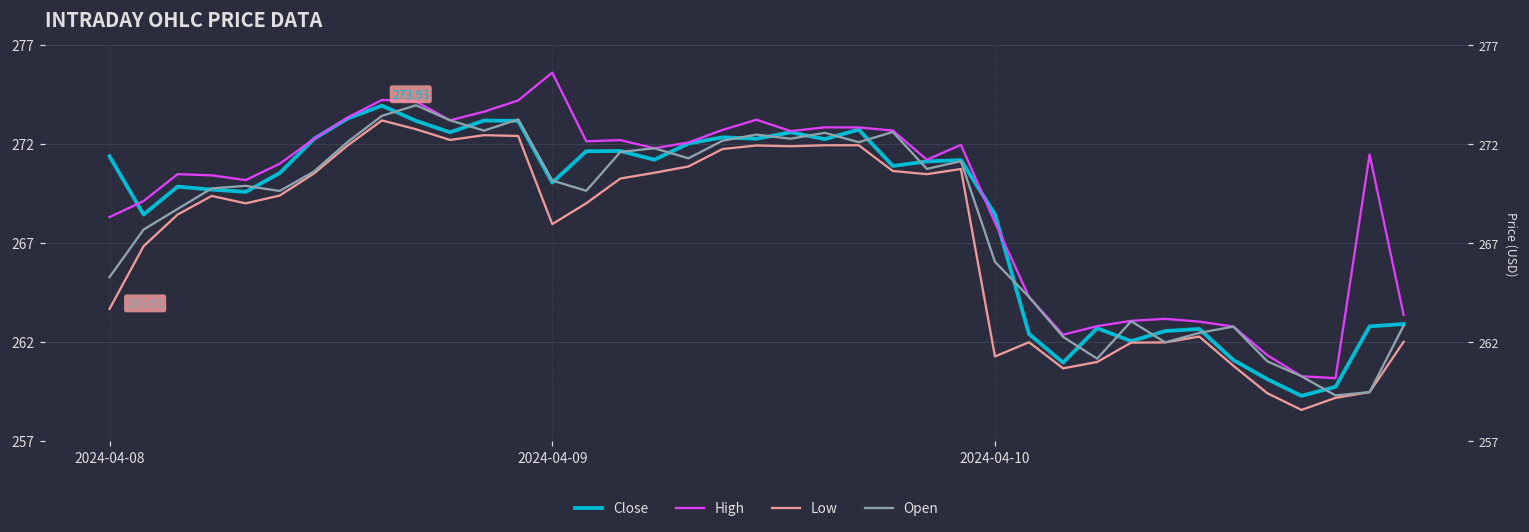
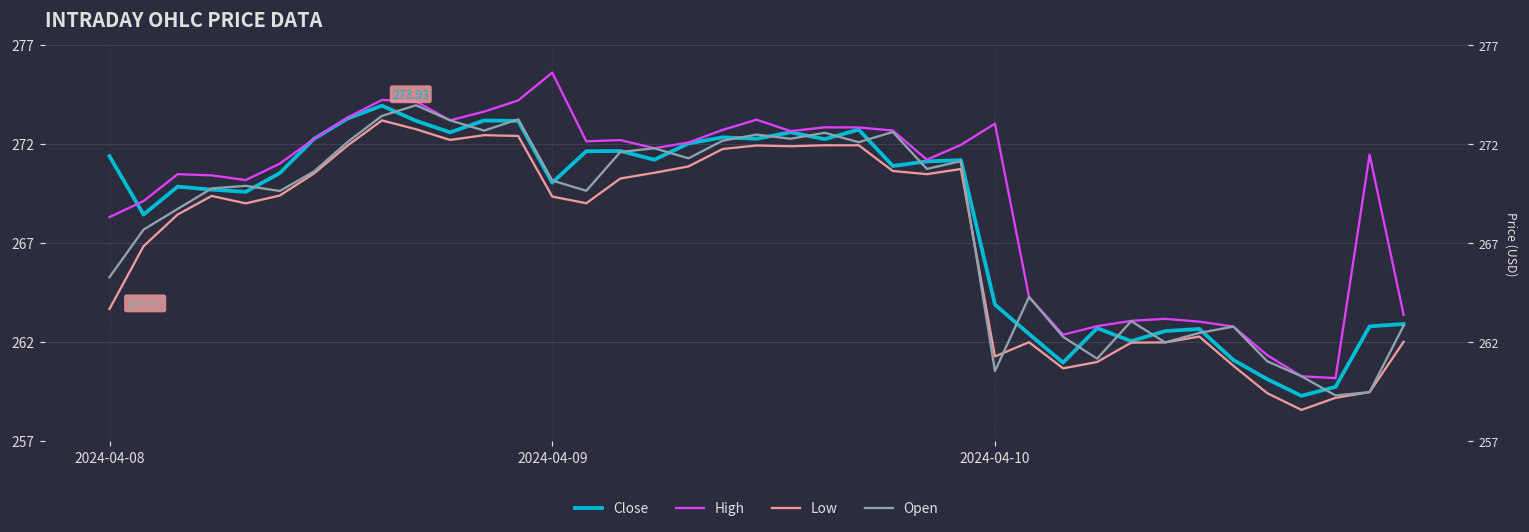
  {
    "Close": {
      "2024-04-08": 271.4,
-     "2024-04-10": 268.4
+     "2024-04-10": 263.9
    },
    "High": {
      "2024-04-08": 268.3,
      "2024-04-09": 275.6,
-     "2024-04-10": 268.0
+     "2024-04-10": 273.0
    },
    "Low": {
-     "2024-04-09": 267.9,
+     "2024-04-09": 269.3,
      "2024-04-10": 261.3
    },
    "Open": {
      "2024-04-08": 265.3,
-     "2024-04-10": 266.0
+     "2024-04-10": 260.5
    }
  }
